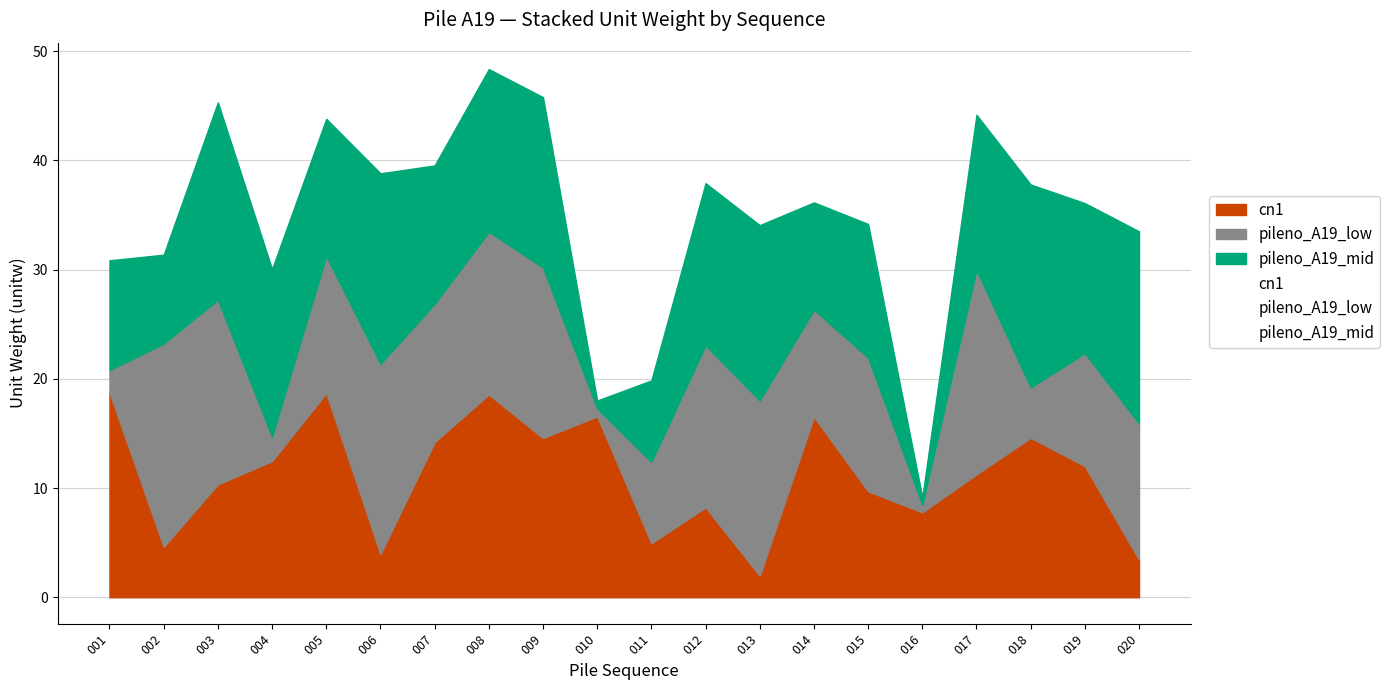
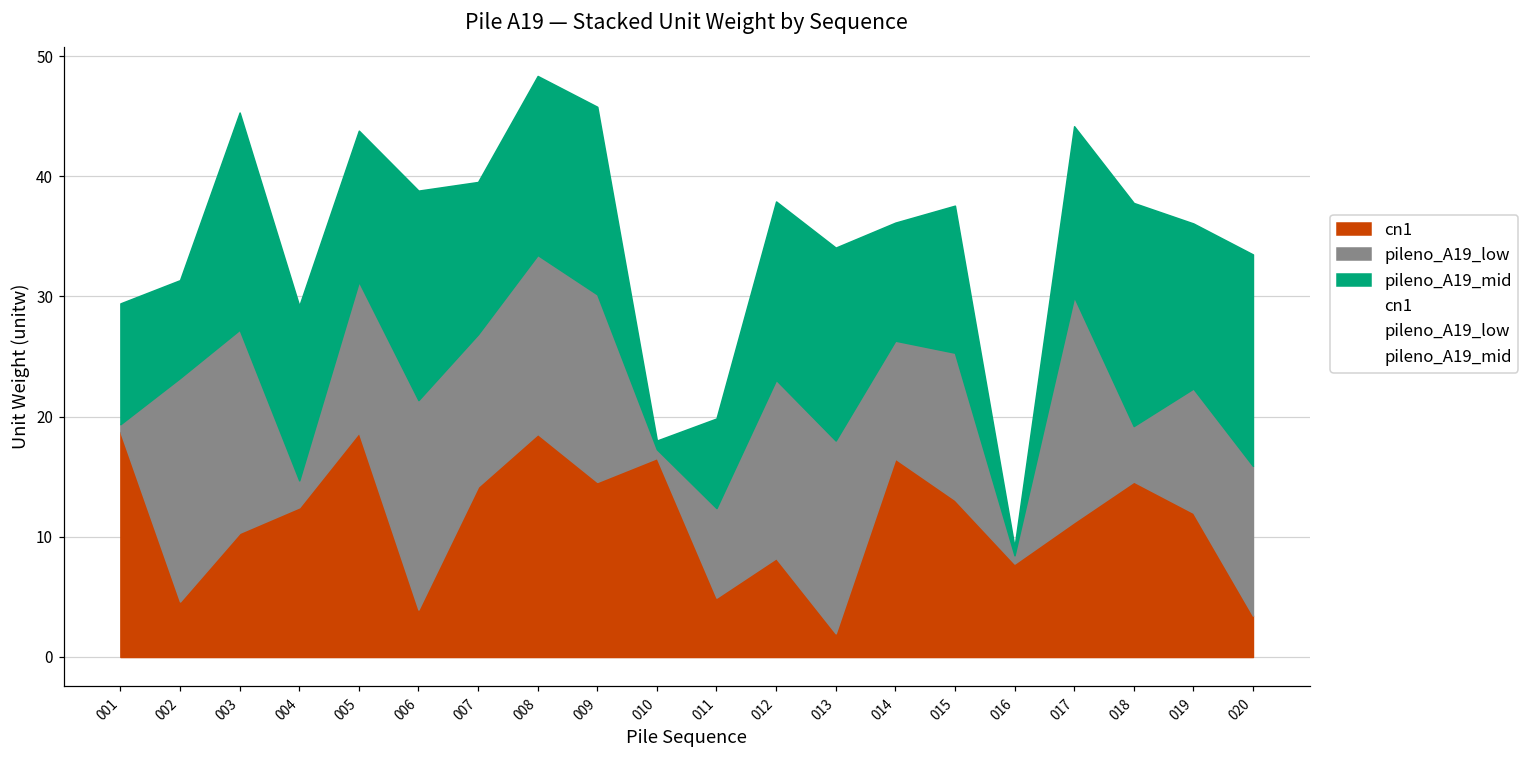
  {
    "cn1": {
-     "015": 9.7
+     "015": 13.1
    },
    "pileno_A19_low": {
-     "001": 2.1
+     "001": 0.6
    },
    "pileno_A19_mid": {
      "001": 10.0,
      "002": 8.1,
      "003": 18.1,
-     "004": 15.3,
+     "004": 14.5,
      "005": 12.6,
      "006": 17.4,
      "007": 12.7,
      "008": 14.9,
      "009": 15.6,
      "010": 0.7,
      "011": 7.5,
      "012": 14.8,
      "013": 16.0,
      "014": 9.8,
      "015": 12.2,
      "016": 0.7,
      "017": 14.2,
      "018": 18.6,
      "019": 13.7,
      "020": 17.6
    }
  }
